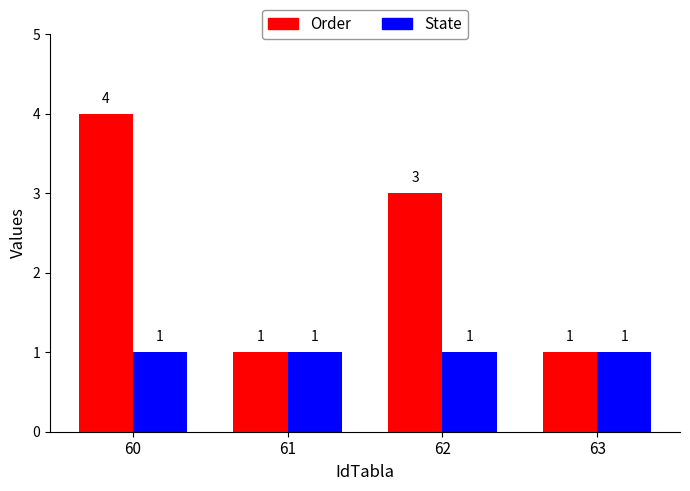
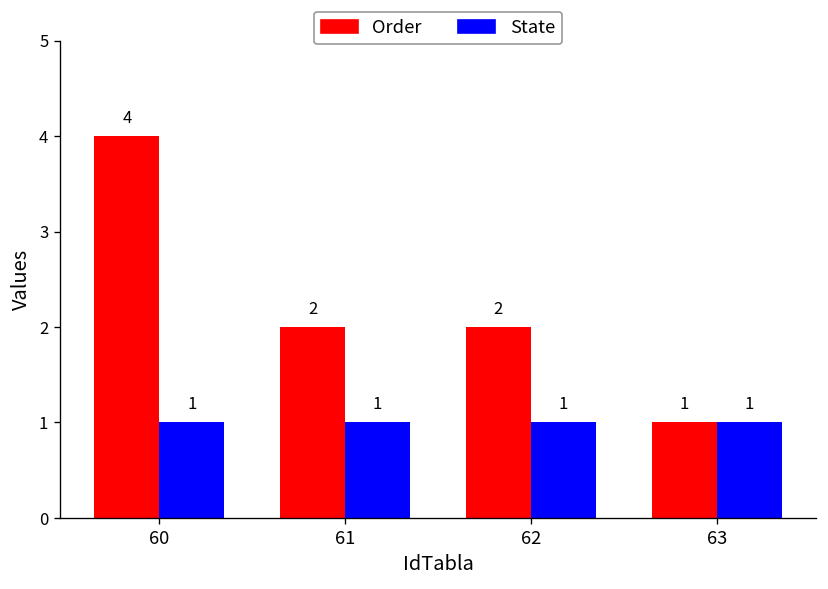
  {
    "Order": {
      "60": 4,
-     "61": 1,
-     "62": 3,
+     "61": 2,
+     "62": 2,
      "63": 1
    },
    "State": {
      "60": 1,
      "61": 1,
      "62": 1,
      "63": 1
    }
  }
